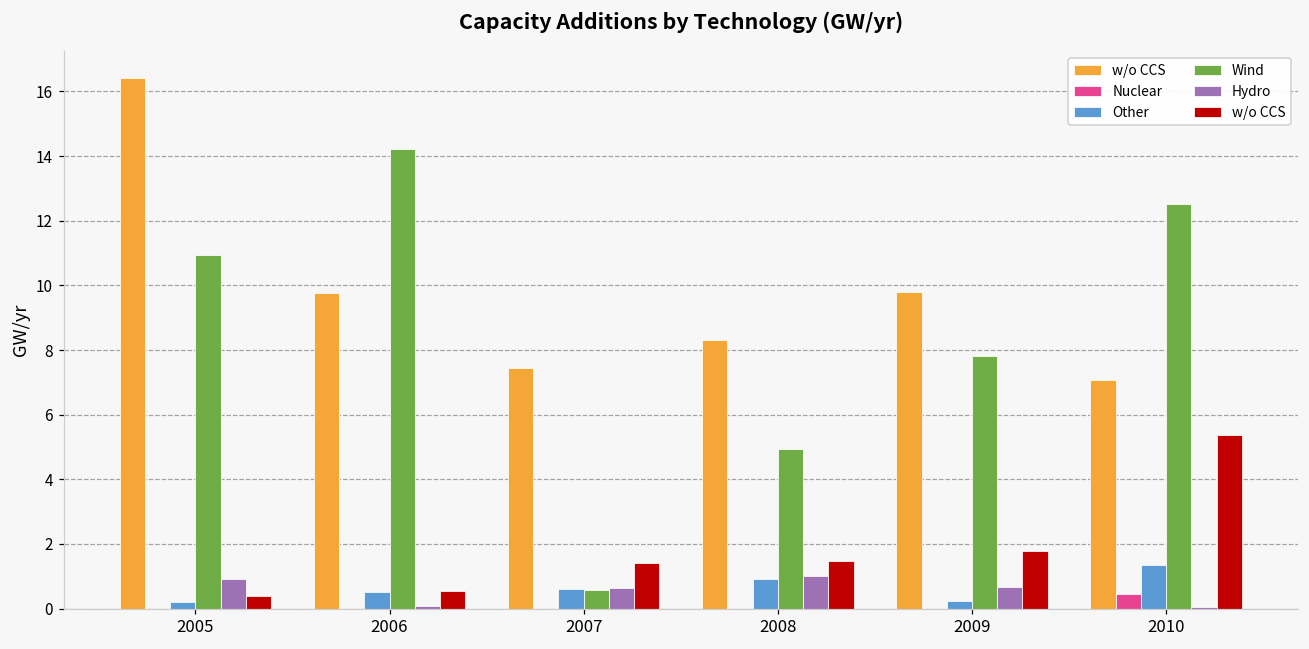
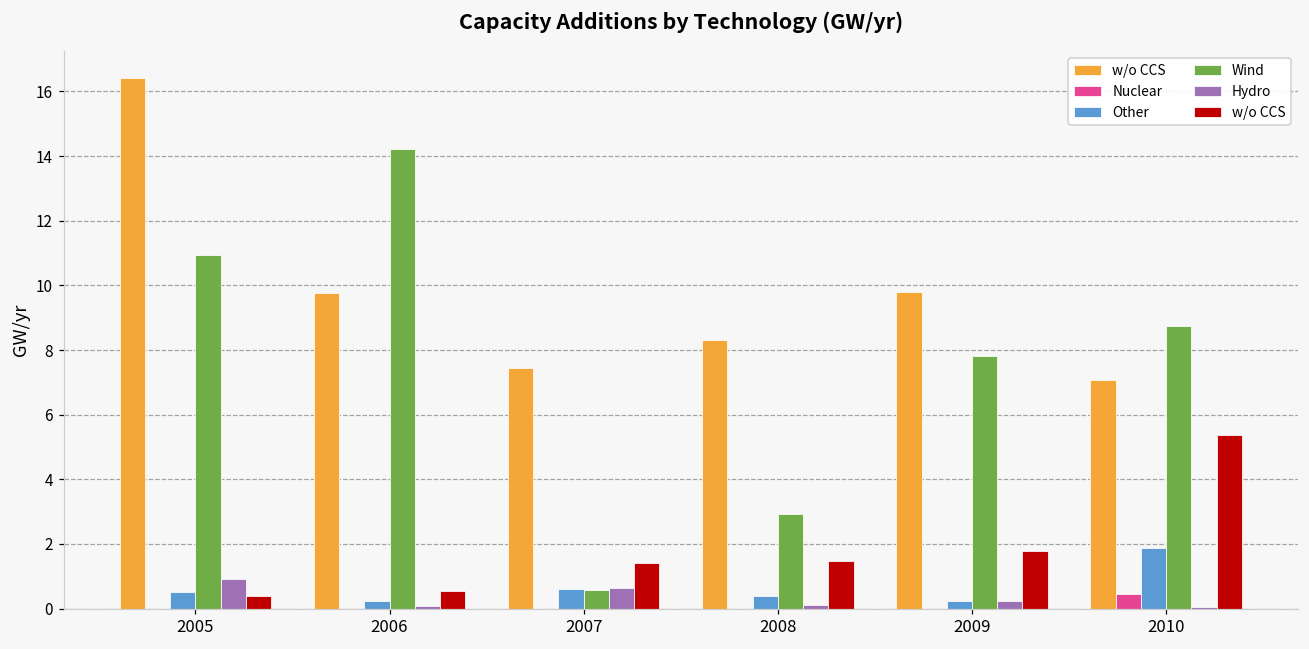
  {
    "Nuclear": {
      "2005": 0.0,
      "2006": 0.0,
      "2007": 0.0,
      "2008": 0.0,
      "2009": 0.0,
      "2010": 0.4
    },
    "Other": {
-     "2005": 0.2,
-     "2006": 0.5,
+     "2005": 0.5,
+     "2006": 0.2,
      "2007": 0.6,
-     "2008": 0.9,
+     "2008": 0.4,
      "2009": 0.2,
-     "2010": 1.4
+     "2010": 1.9
    },
    "Wind": {
      "2005": 11.0,
      "2006": 14.2,
      "2007": 0.6,
-     "2008": 4.9,
+     "2008": 2.9,
      "2009": 7.8,
-     "2010": 12.5
+     "2010": 8.7
    },
    "Hydro": {
      "2005": 0.9,
      "2007": 0.7,
-     "2008": 1.0,
-     "2009": 0.7
+     "2008": 0.1,
+     "2009": 0.2
    }
  }
